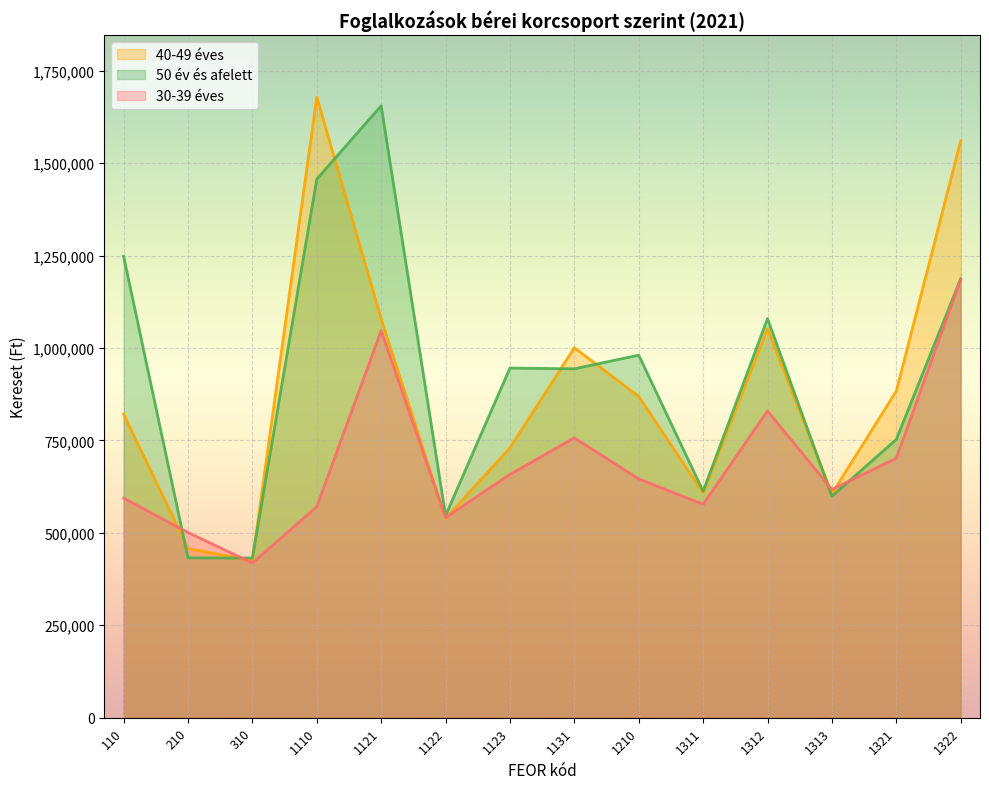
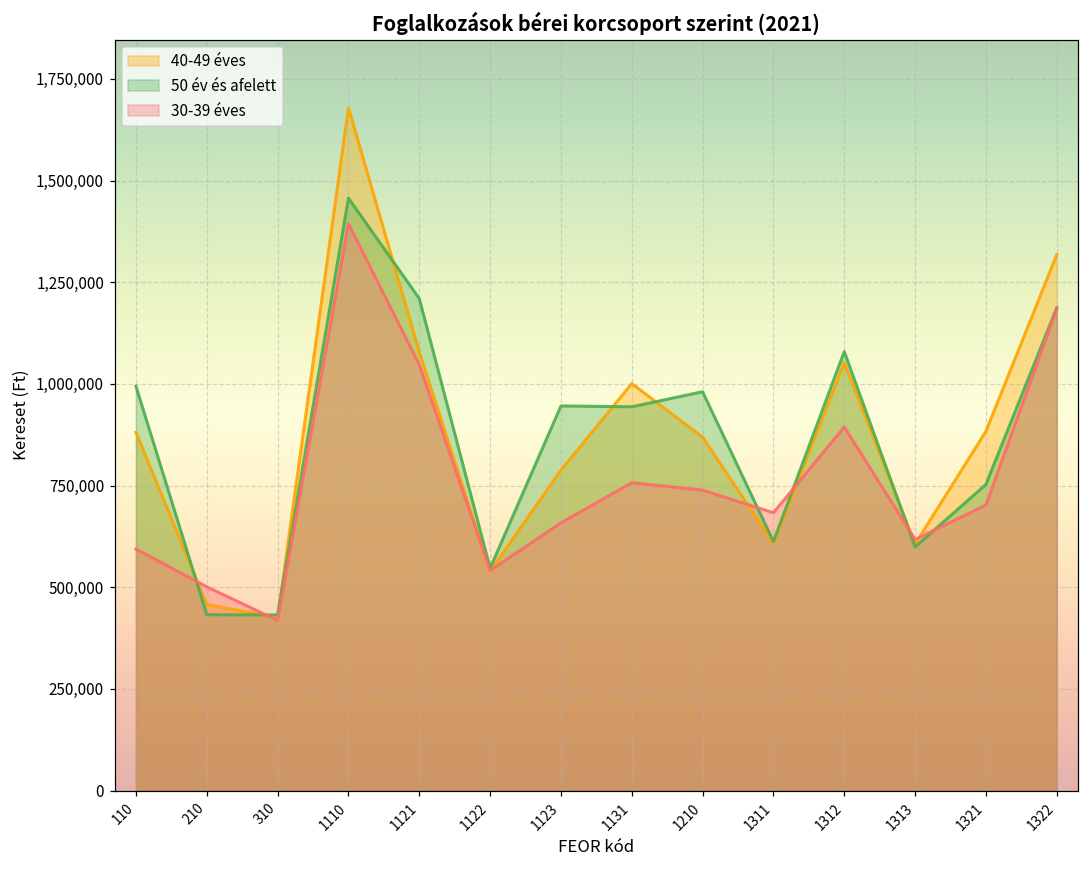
  {
    "40-49 éves": {
-     "110": "820,000",
+     "110": "880,000",
      "210": "460,000",
      "1110": "1,680,000",
      "1121": "1,080,000",
-     "1123": "730,000",
+     "1123": "790,000",
      "1131": "1,000,000",
      "1210": "870,000",
      "1312": "1,050,000",
      "1313": "610,000",
      "1321": "880,000",
-     "1322": "1,560,000"
+     "1322": "1,320,000"
    },
    "50 év és afelett": {
-     "110": "1,250,000",
+     "110": "990,000",
      "210": "430,000",
      "310": "430,000",
      "1110": "1,460,000",
-     "1121": "1,660,000",
+     "1121": "1,210,000",
      "1123": "950,000",
      "1131": "940,000",
      "1210": "980,000",
      "1312": "1,080,000",
      "1313": "600,000",
      "1321": "750,000"
    },
    "30-39 éves": {
      "110": "590,000",
      "210": "500,000",
-     "1110": "570,000",
+     "1110": "1,390,000",
      "1121": "1,050,000",
      "1123": "660,000",
      "1131": "760,000",
-     "1210": "650,000",
-     "1311": "580,000",
-     "1312": "830,000",
+     "1210": "740,000",
+     "1311": "680,000",
+     "1312": "890,000",
      "1313": "620,000",
      "1321": "700,000"
    }
  }
